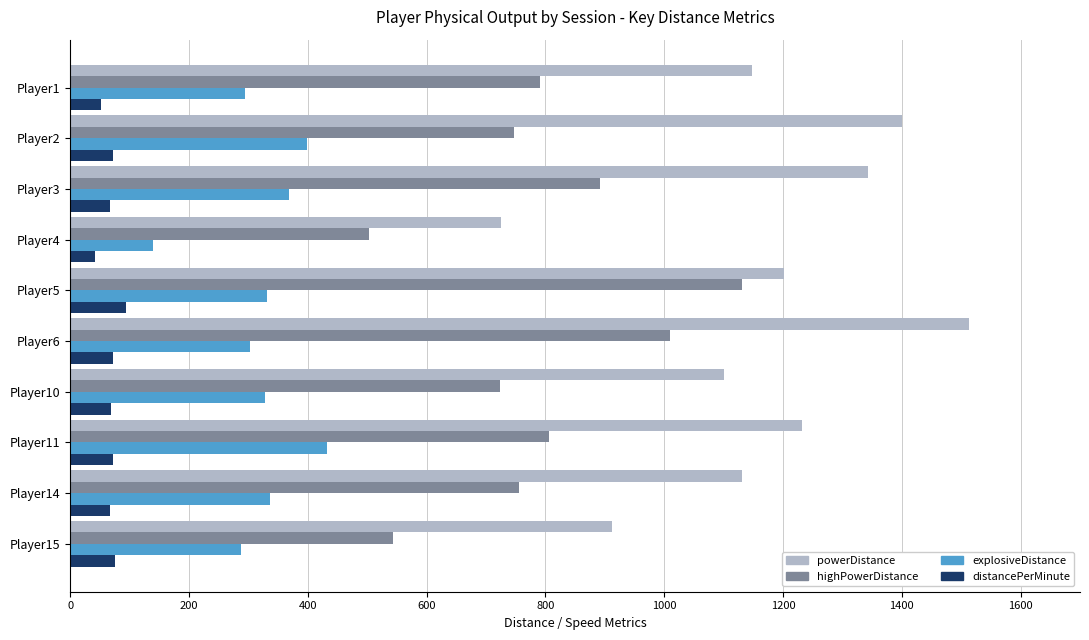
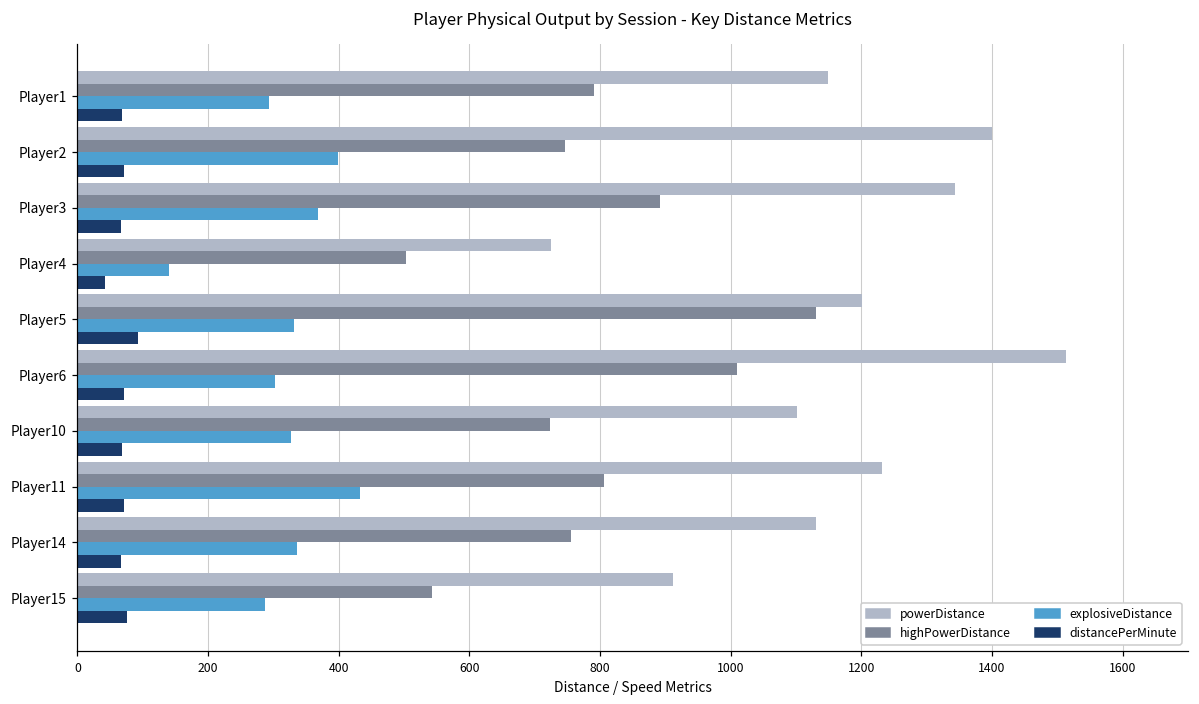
  {
    "powerDistance": {
      "Player1": 1150,
      "Player2": 1400,
      "Player3": 1340,
      "Player4": 720,
      "Player5": 1200,
      "Player6": 1510,
      "Player10": 1100,
      "Player11": 1230,
      "Player14": 1130,
      "Player15": 910
    },
    "highPowerDistance": {
      "Player1": 790,
      "Player2": 750,
      "Player3": 890,
      "Player4": 500,
      "Player5": 1130,
      "Player6": 1010,
      "Player10": 720,
      "Player11": 810,
      "Player14": 760,
      "Player15": 540
    },
    "explosiveDistance": {
      "Player1": 290,
      "Player2": 400,
      "Player3": 370,
      "Player4": 140,
      "Player5": 330,
      "Player6": 300,
      "Player10": 330,
      "Player11": 430,
      "Player14": 340,
      "Player15": 290
    },
    "distancePerMinute": {
-     "Player1": 50,
+     "Player1": 70,
      "Player2": 70,
      "Player3": 70,
      "Player4": 40,
      "Player5": 90,
      "Player6": 70,
      "Player10": 70,
      "Player11": 70,
      "Player14": 70,
      "Player15": 80
    }
  }
